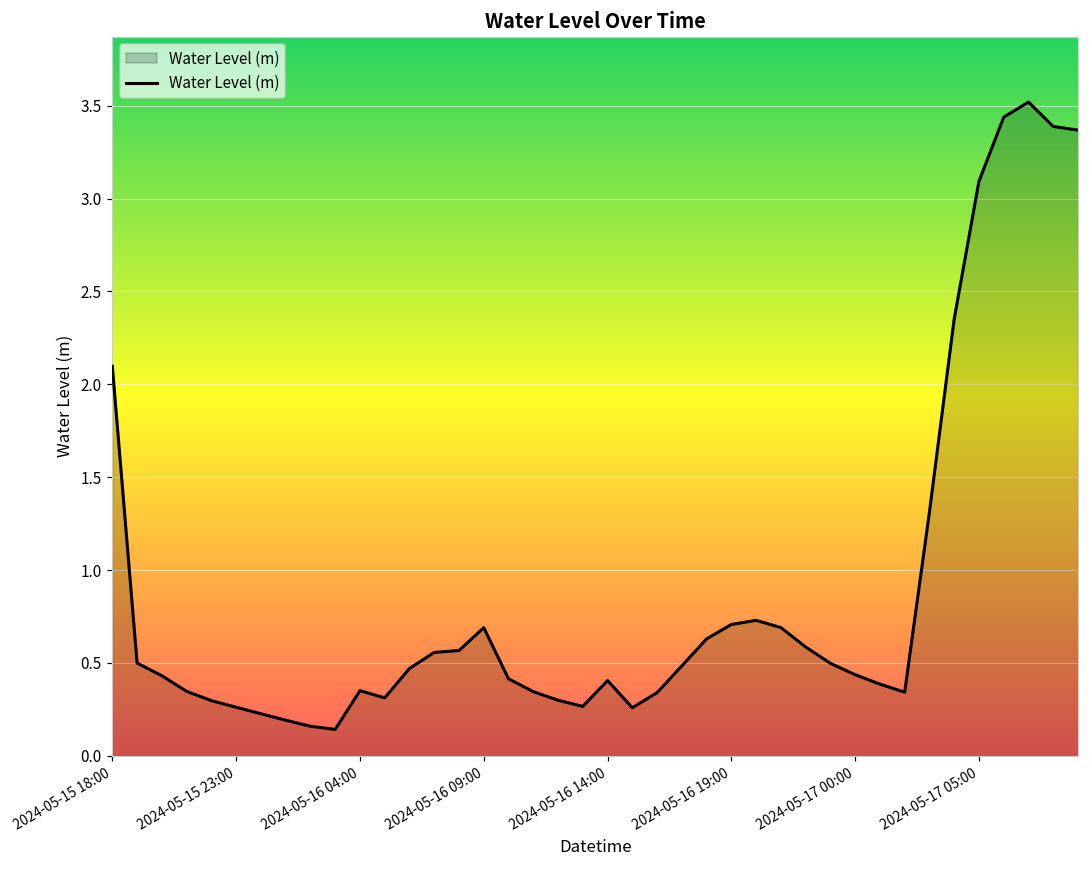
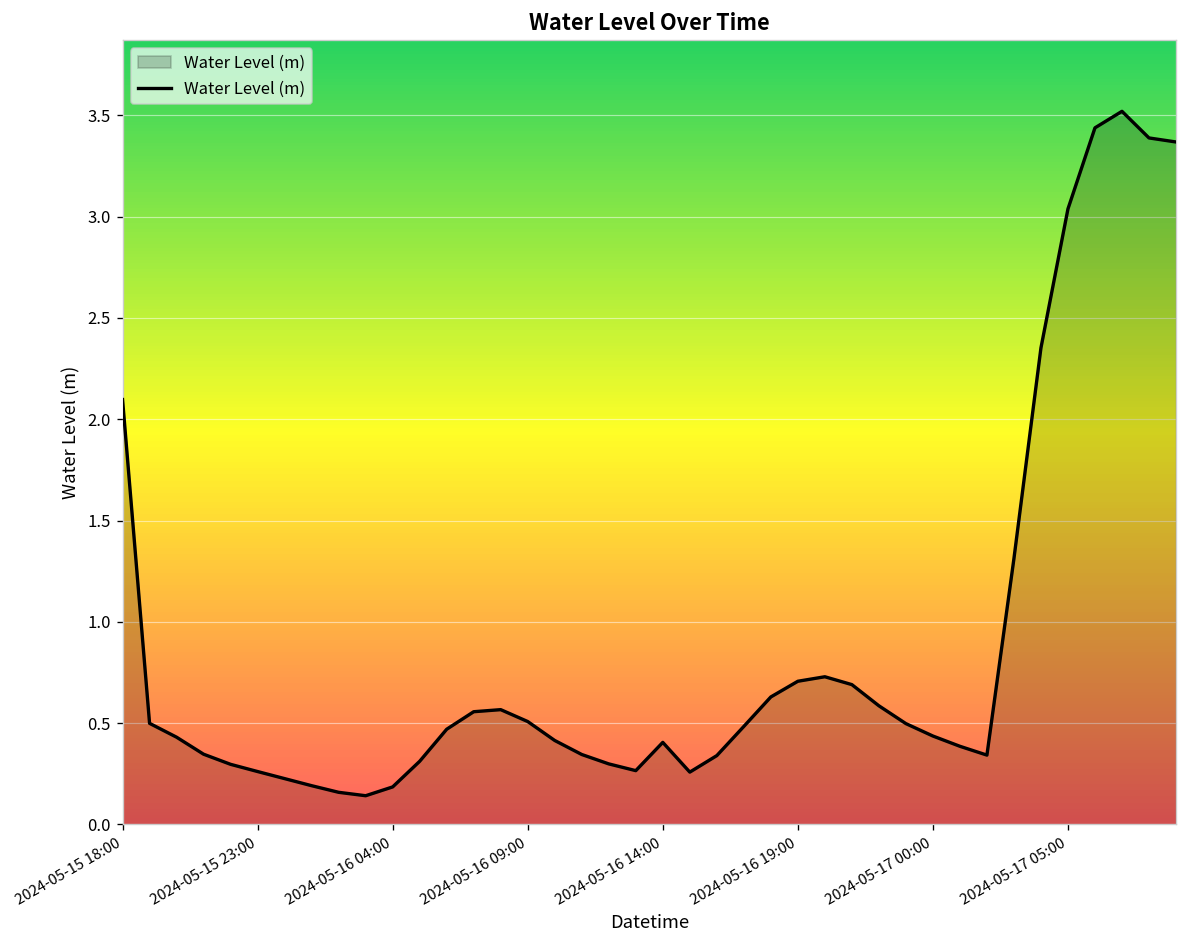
  {
    "2024-05-15 18:00": 2.10,
    "2024-05-15 23:00": 0.26,
-   "2024-05-16 04:00": 0.35,
-   "2024-05-16 09:00": 0.69,
+   "2024-05-16 04:00": 0.19,
+   "2024-05-16 09:00": 0.51,
    "2024-05-16 14:00": 0.41,
    "2024-05-16 19:00": 0.71,
    "2024-05-17 00:00": 0.44,
-   "2024-05-17 05:00": 3.09
+   "2024-05-17 05:00": 3.04
  }
